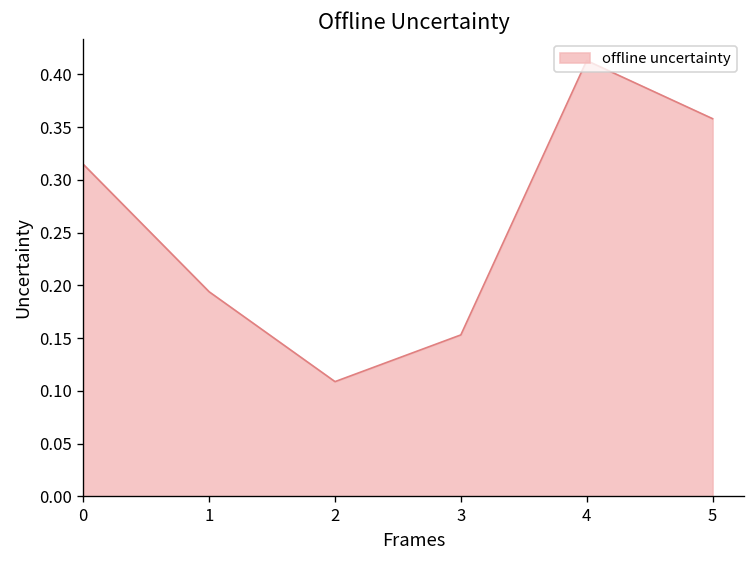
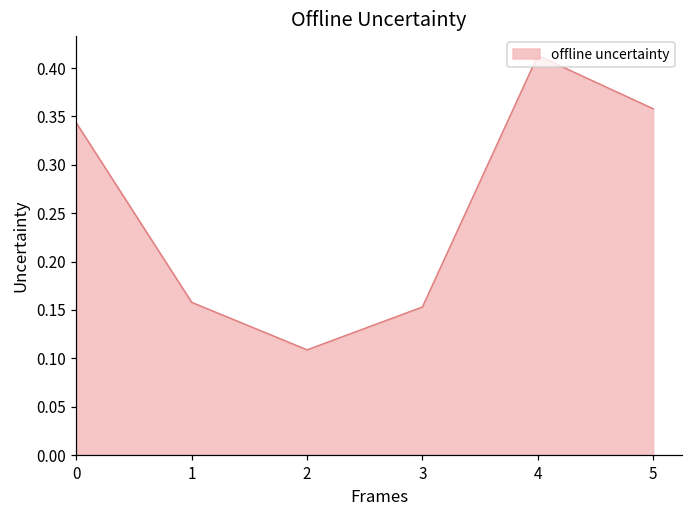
  {
-   "0": 0.31,
-   "1": 0.19,
+   "0": 0.34,
+   "1": 0.16,
    "2": 0.11,
    "3": 0.15,
    "5": 0.36
  }
